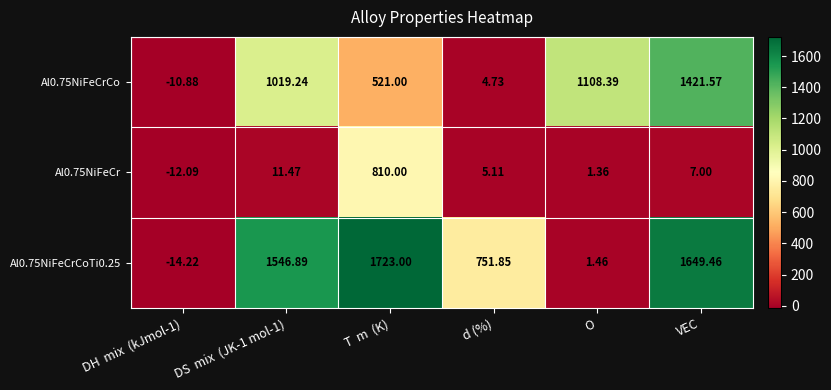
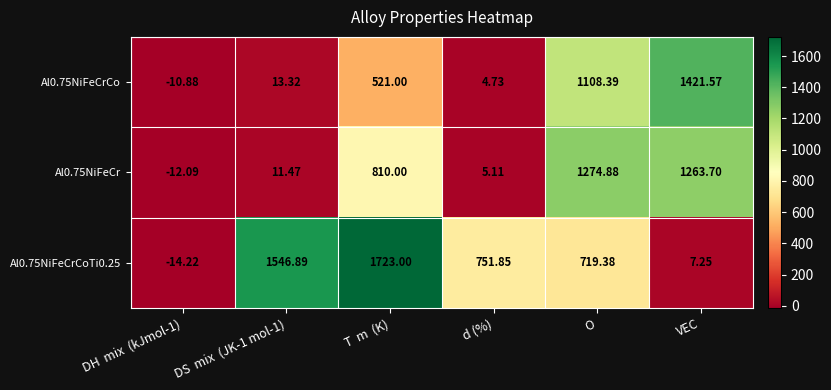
  {
    "Al0.75NiFeCrCo": {
      "DH mix (kJmol-1)": -10.88,
-     "DS mix (JK-1 mol-1)": 1019.24,
+     "DS mix (JK-1 mol-1)": 13.32,
      "T m (K)": 521.00,
      "d (%)": 4.73,
      "O": 1108.39,
      "VEC": 1421.57
    },
    "Al0.75NiFeCr": {
      "DH mix (kJmol-1)": -12.09,
      "DS mix (JK-1 mol-1)": 11.47,
      "T m (K)": 810.00,
      "d (%)": 5.11,
-     "O": 1.36,
-     "VEC": 7.00
+     "O": 1274.88,
+     "VEC": 1263.70
    },
    "Al0.75NiFeCrCoTi0.25": {
      "DH mix (kJmol-1)": -14.22,
      "DS mix (JK-1 mol-1)": 1546.89,
      "T m (K)": 1723.00,
      "d (%)": 751.85,
-     "O": 1.46,
-     "VEC": 1649.46
+     "O": 719.38,
+     "VEC": 7.25
    }
  }
